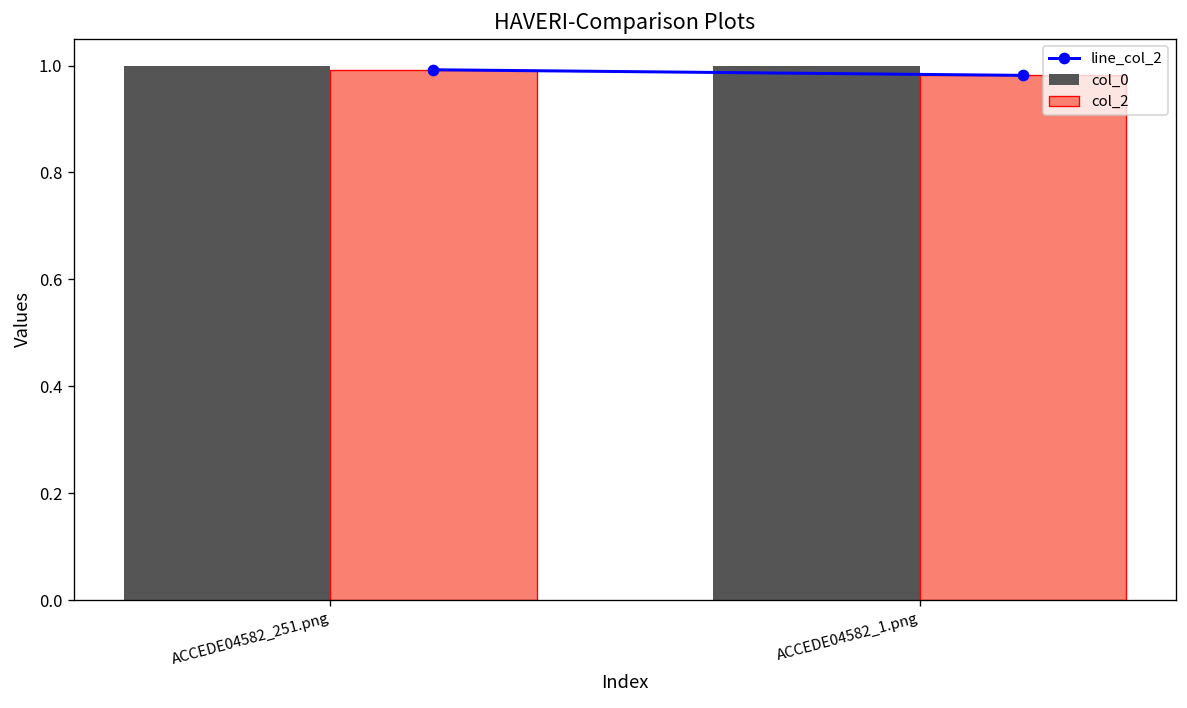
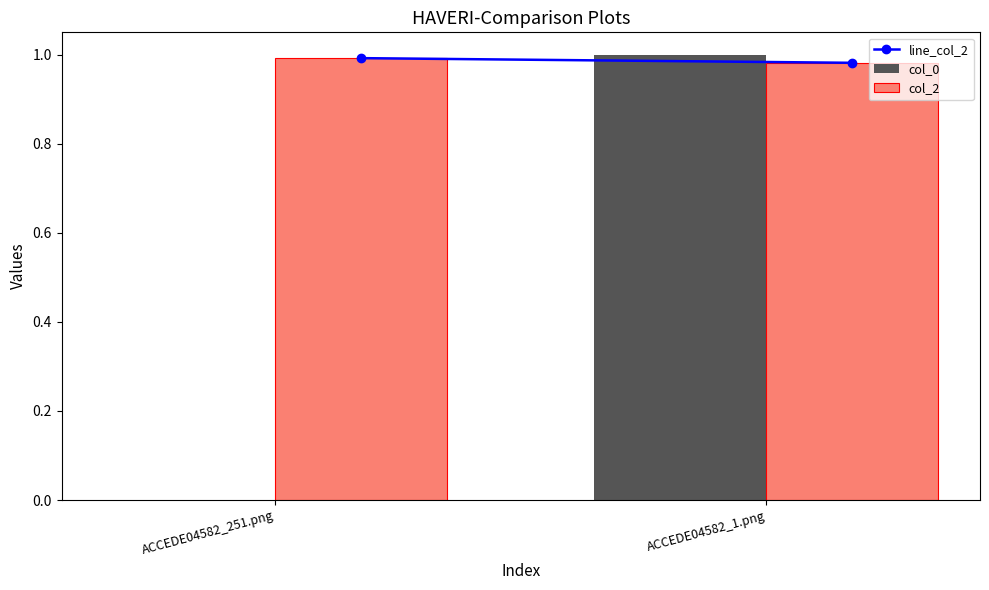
  {
    "col_0": {
-     "ACCEDE04582_251.png": 1,
+     "ACCEDE04582_251.png": 0,
      "ACCEDE04582_1.png": 1
    },
    "col_2": {
      "ACCEDE04582_251.png": 0.99,
      "ACCEDE04582_1.png": 0.98
    }
  }
